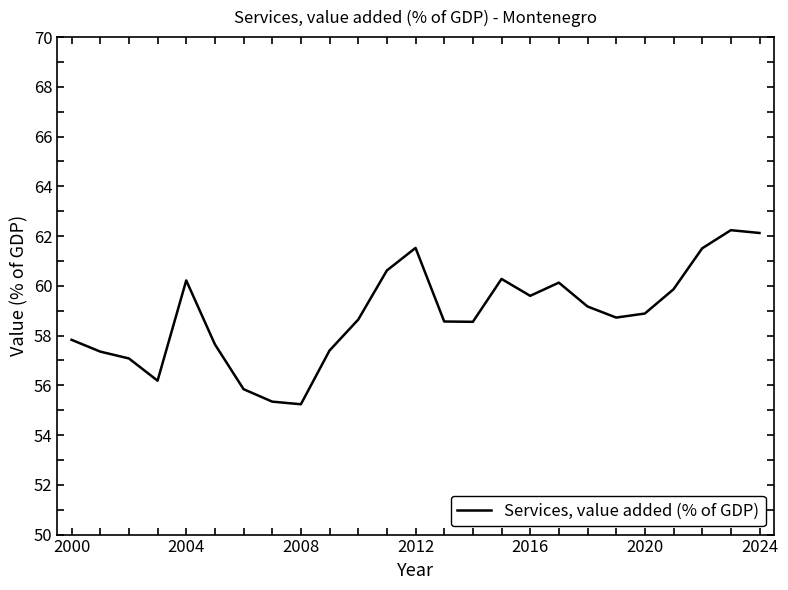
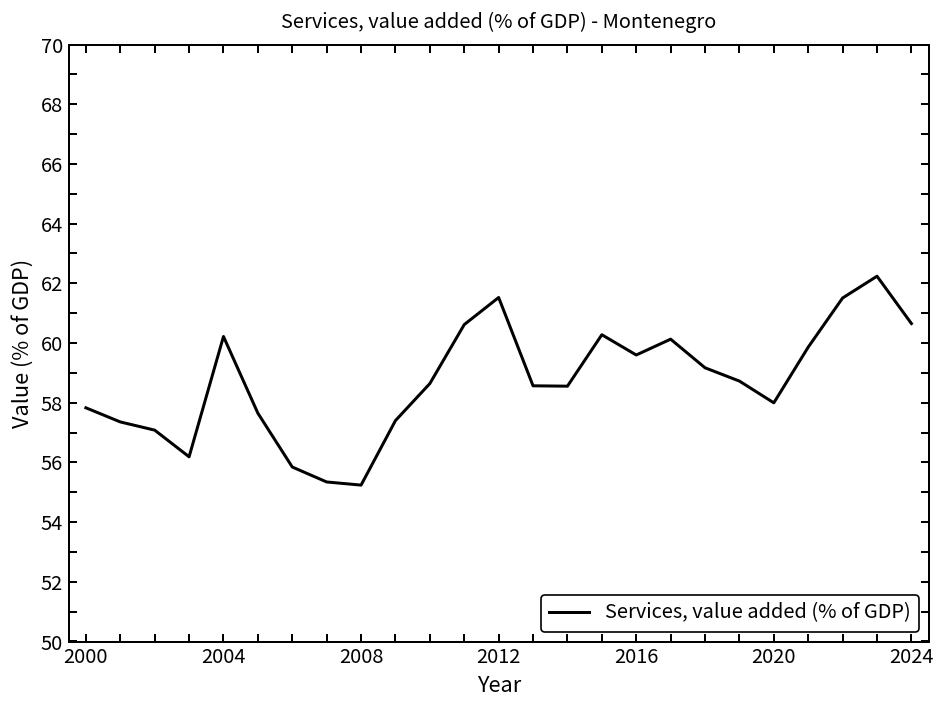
  {
    "2000": 57.8,
    "2004": 60.2,
    "2008": 55.2,
    "2012": 61.5,
    "2016": 59.6,
-   "2020": 58.9,
-   "2024": 62.1
+   "2020": 58.0,
+   "2024": 60.7
  }
